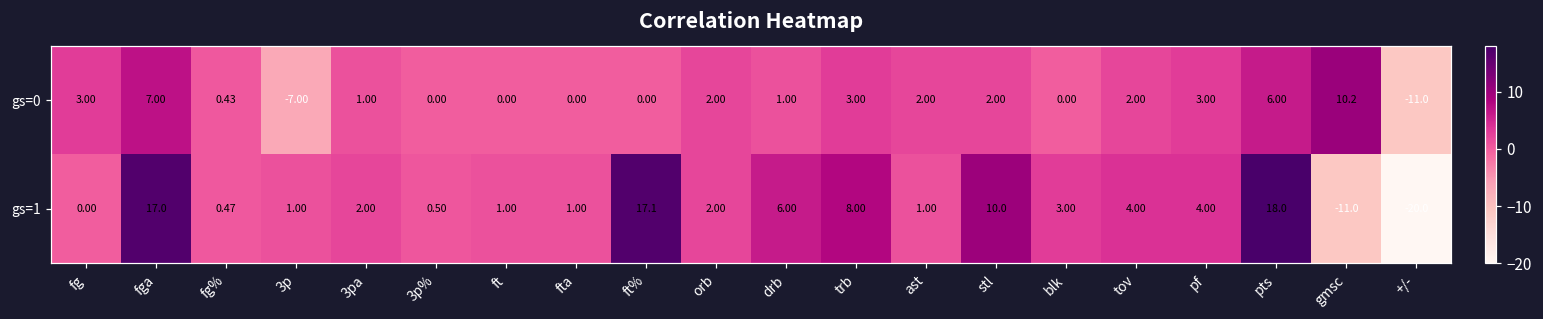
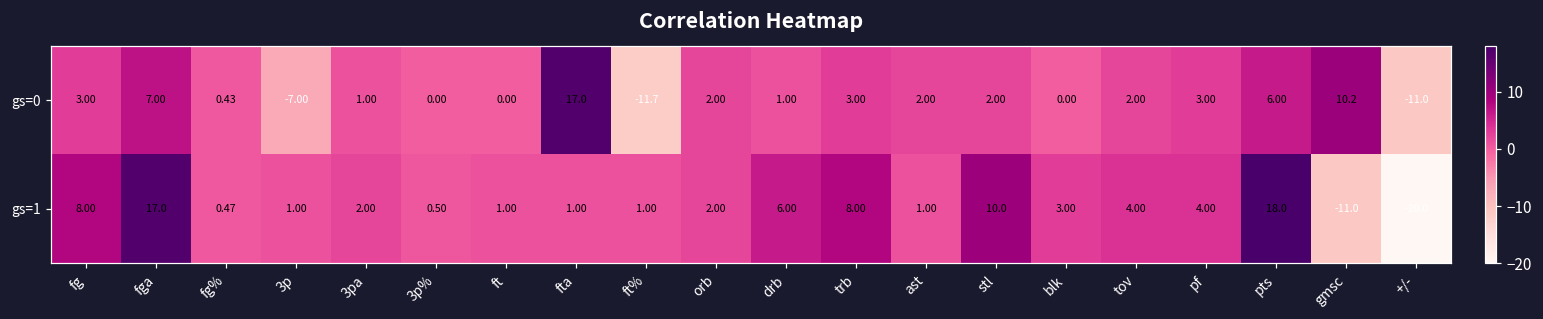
  {
    "gs=0": {
      "fg": 3.00,
      "fga": 7.00,
      "fg%": 0.43,
      "3p": -7.00,
      "3pa": 1.00,
      "3p%": 0.00,
      "ft": 0.00,
-     "fta": 0.00,
-     "ft%": 0.00,
+     "fta": 17.0,
+     "ft%": -11.7,
      "orb": 2.00,
      "drb": 1.00,
      "trb": 3.00,
      "ast": 2.00,
      "stl": 2.00,
      "blk": 0.00,
      "tov": 2.00,
      "pf": 3.00,
      "pts": 6.00,
      "gmsc": 10.2,
      "+/-": -11.0
    },
    "gs=1": {
-     "fg": 0.00,
+     "fg": 8.00,
      "fga": 17.0,
      "fg%": 0.47,
      "3p": 1.00,
      "3pa": 2.00,
      "3p%": 0.50,
      "ft": 1.00,
      "fta": 1.00,
-     "ft%": 17.1,
+     "ft%": 1.00,
      "orb": 2.00,
      "drb": 6.00,
      "trb": 8.00,
      "ast": 1.00,
      "stl": 10.0,
      "blk": 3.00,
      "tov": 4.00,
      "pf": 4.00,
      "pts": 18.0,
      "gmsc": -11.0
    }
  }
